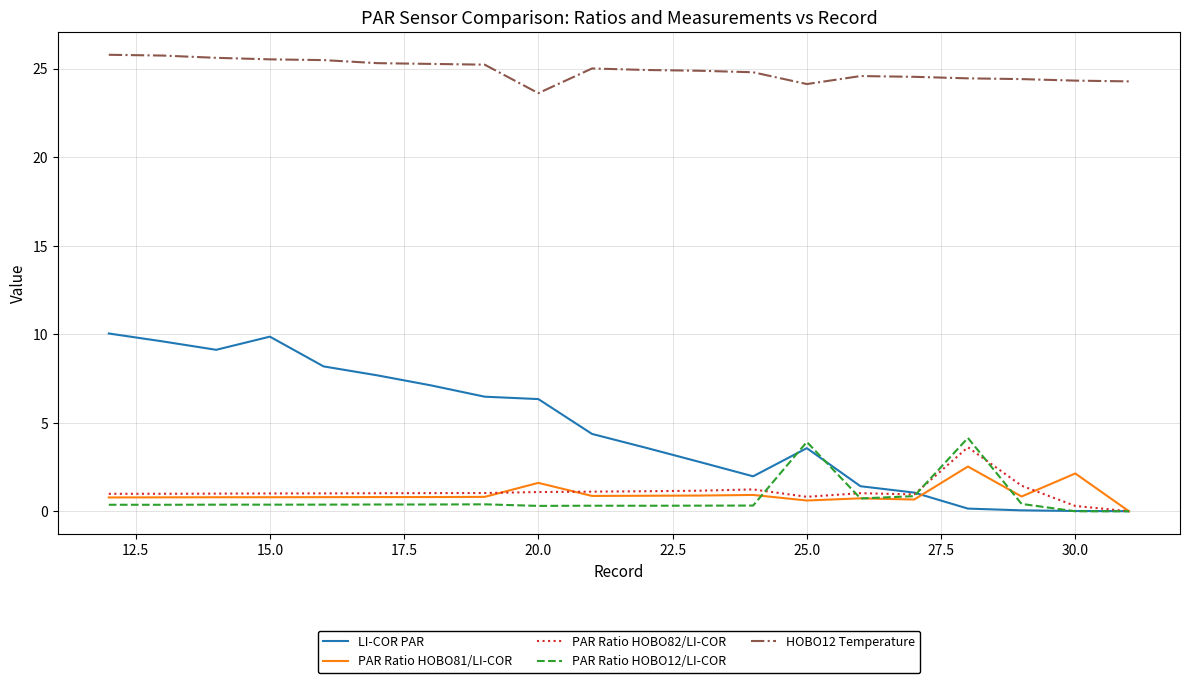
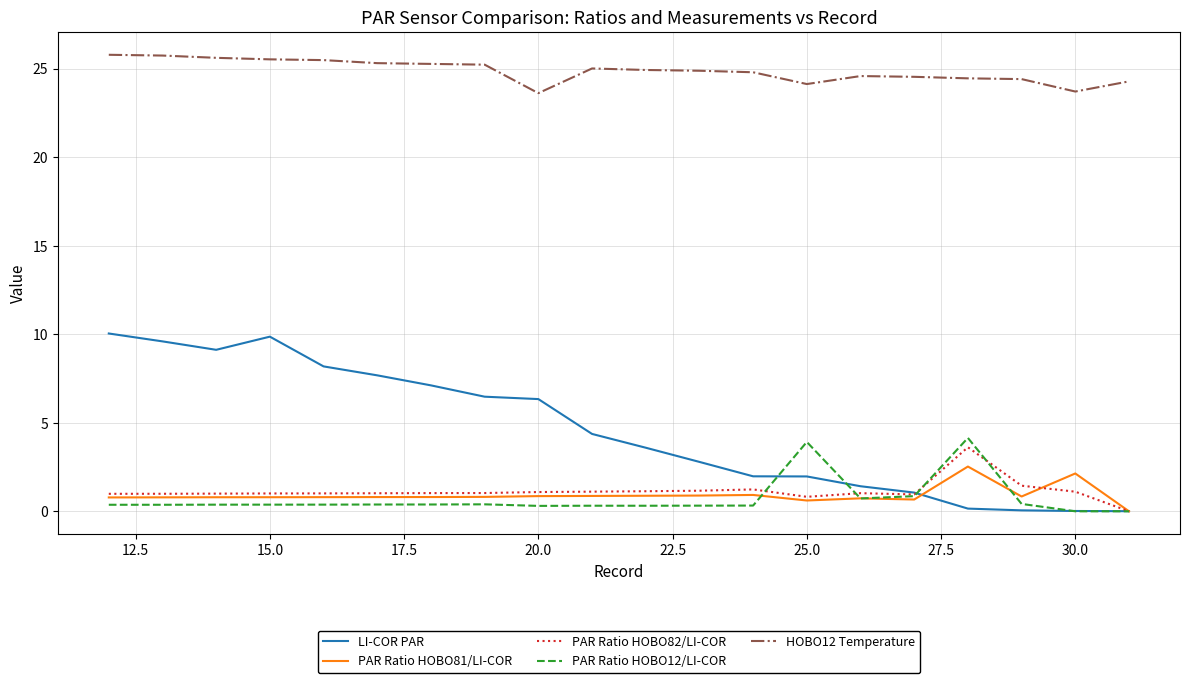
  {
    "LI-COR PAR": {
      "15.0": 9.9,
      "20.0": 6.3,
-     "25.0": 3.6
+     "25.0": 2.0
    },
    "PAR Ratio HOBO81/LI-COR": {
      "15.0": 0.8,
-     "20.0": 1.6,
+     "20.0": 0.9,
      "25.0": 0.6,
      "30.0": 2.1
    },
    "PAR Ratio HOBO82/LI-COR": {
      "15.0": 1.0,
      "20.0": 1.1,
      "25.0": 0.8,
-     "30.0": 0.3
+     "30.0": 1.1
    },
    "PAR Ratio HOBO12/LI-COR": {
      "15.0": 0.4,
      "20.0": 0.3,
      "25.0": 3.9
    },
    "HOBO12 Temperature": {
      "15.0": 25.5,
      "20.0": 23.6,
      "25.0": 24.1,
-     "30.0": 24.3
+     "30.0": 23.7
    }
  }
